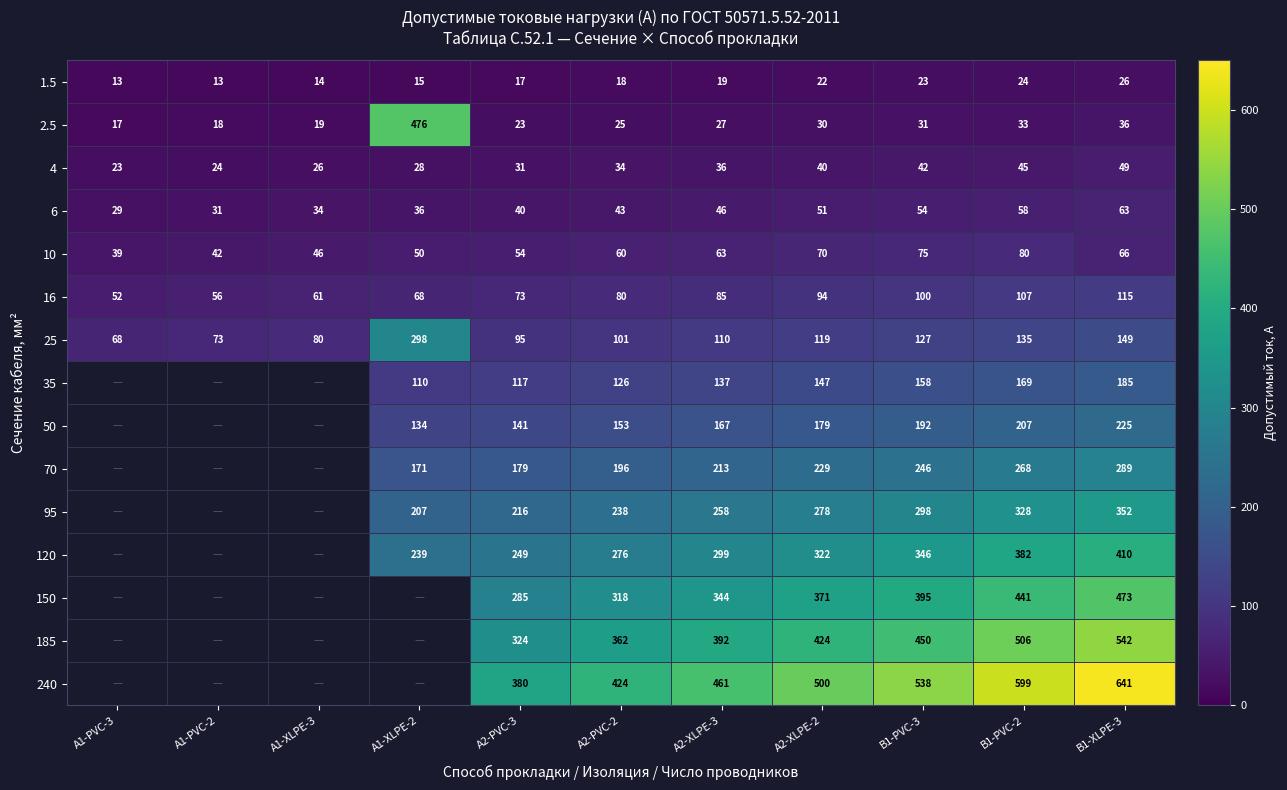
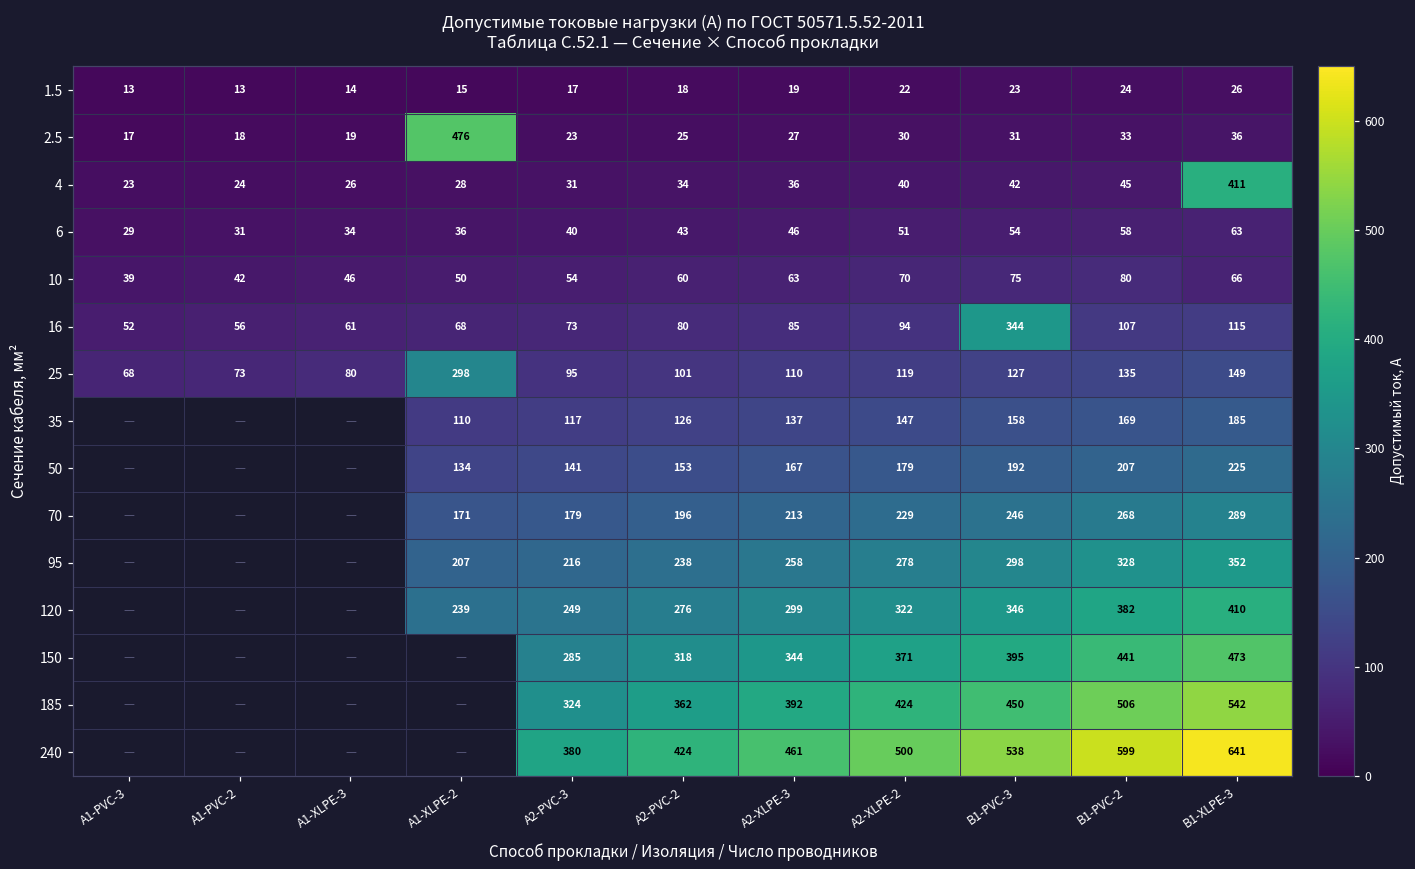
  {
    "1.5": {
      "А1-PVC-3": 13,
      "А1-PVC-2": 13,
      "А1-XLPE-3": 14,
      "А1-XLPE-2": 15,
      "А2-PVC-3": 17,
      "А2-PVC-2": 18,
      "А2-XLPE-3": 19,
      "А2-XLPE-2": 22,
      "В1-PVC-3": 23,
      "В1-PVC-2": 24,
      "В1-XLPE-3": 26
    },
    "2.5": {
      "А1-PVC-3": 17,
      "А1-PVC-2": 18,
      "А1-XLPE-3": 19,
      "А1-XLPE-2": 476,
      "А2-PVC-3": 23,
      "А2-PVC-2": 25,
      "А2-XLPE-3": 27,
      "А2-XLPE-2": 30,
      "В1-PVC-3": 31,
      "В1-PVC-2": 33,
      "В1-XLPE-3": 36
    },
    "4": {
      "А1-PVC-3": 23,
      "А1-PVC-2": 24,
      "А1-XLPE-3": 26,
      "А1-XLPE-2": 28,
      "А2-PVC-3": 31,
      "А2-PVC-2": 34,
      "А2-XLPE-3": 36,
      "А2-XLPE-2": 40,
      "В1-PVC-3": 42,
      "В1-PVC-2": 45,
-     "В1-XLPE-3": 49
+     "В1-XLPE-3": 411
    },
    "6": {
      "А1-PVC-3": 29,
      "А1-PVC-2": 31,
      "А1-XLPE-3": 34,
      "А1-XLPE-2": 36,
      "А2-PVC-3": 40,
      "А2-PVC-2": 43,
      "А2-XLPE-3": 46,
      "А2-XLPE-2": 51,
      "В1-PVC-3": 54,
      "В1-PVC-2": 58,
      "В1-XLPE-3": 63
    },
    "10": {
      "А1-PVC-3": 39,
      "А1-PVC-2": 42,
      "А1-XLPE-3": 46,
      "А1-XLPE-2": 50,
      "А2-PVC-3": 54,
      "А2-PVC-2": 60,
      "А2-XLPE-3": 63,
      "А2-XLPE-2": 70,
      "В1-PVC-3": 75,
      "В1-PVC-2": 80,
      "В1-XLPE-3": 66
    },
    "16": {
      "А1-PVC-3": 52,
      "А1-PVC-2": 56,
      "А1-XLPE-3": 61,
      "А1-XLPE-2": 68,
      "А2-PVC-3": 73,
      "А2-PVC-2": 80,
      "А2-XLPE-3": 85,
      "А2-XLPE-2": 94,
-     "В1-PVC-3": 100,
+     "В1-PVC-3": 344,
      "В1-PVC-2": 107,
      "В1-XLPE-3": 115
    },
    "25": {
      "А1-PVC-3": 68,
      "А1-PVC-2": 73,
      "А1-XLPE-3": 80,
      "А1-XLPE-2": 298,
      "А2-PVC-3": 95,
      "А2-PVC-2": 101,
      "А2-XLPE-3": 110,
      "А2-XLPE-2": 119,
      "В1-PVC-3": 127,
      "В1-PVC-2": 135,
      "В1-XLPE-3": 149
    },
    "35": {
      "А1-XLPE-2": 110,
      "А2-PVC-3": 117,
      "А2-PVC-2": 126,
      "А2-XLPE-3": 137,
      "А2-XLPE-2": 147,
      "В1-PVC-3": 158,
      "В1-PVC-2": 169,
      "В1-XLPE-3": 185
    },
    "50": {
      "А1-XLPE-2": 134,
      "А2-PVC-3": 141,
      "А2-PVC-2": 153,
      "А2-XLPE-3": 167,
      "А2-XLPE-2": 179,
      "В1-PVC-3": 192,
      "В1-PVC-2": 207,
      "В1-XLPE-3": 225
    },
    "70": {
      "А1-XLPE-2": 171,
      "А2-PVC-3": 179,
      "А2-PVC-2": 196,
      "А2-XLPE-3": 213,
      "А2-XLPE-2": 229,
      "В1-PVC-3": 246,
      "В1-PVC-2": 268,
      "В1-XLPE-3": 289
    },
    "95": {
      "А1-XLPE-2": 207,
      "А2-PVC-3": 216,
      "А2-PVC-2": 238,
      "А2-XLPE-3": 258,
      "А2-XLPE-2": 278,
      "В1-PVC-3": 298,
      "В1-PVC-2": 328,
      "В1-XLPE-3": 352
    },
    "120": {
      "А1-XLPE-2": 239,
      "А2-PVC-3": 249,
      "А2-PVC-2": 276,
      "А2-XLPE-3": 299,
      "А2-XLPE-2": 322,
      "В1-PVC-3": 346,
      "В1-PVC-2": 382,
      "В1-XLPE-3": 410
    },
    "150": {
      "А2-PVC-3": 285,
      "А2-PVC-2": 318,
      "А2-XLPE-3": 344,
      "А2-XLPE-2": 371,
      "В1-PVC-3": 395,
      "В1-PVC-2": 441,
      "В1-XLPE-3": 473
    },
    "185": {
      "А2-PVC-3": 324,
      "А2-PVC-2": 362,
      "А2-XLPE-3": 392,
      "А2-XLPE-2": 424,
      "В1-PVC-3": 450,
      "В1-PVC-2": 506,
      "В1-XLPE-3": 542
    },
    "240": {
      "А2-PVC-3": 380,
      "А2-PVC-2": 424,
      "А2-XLPE-3": 461,
      "А2-XLPE-2": 500,
      "В1-PVC-3": 538,
      "В1-PVC-2": 599,
      "В1-XLPE-3": 641
    }
  }
